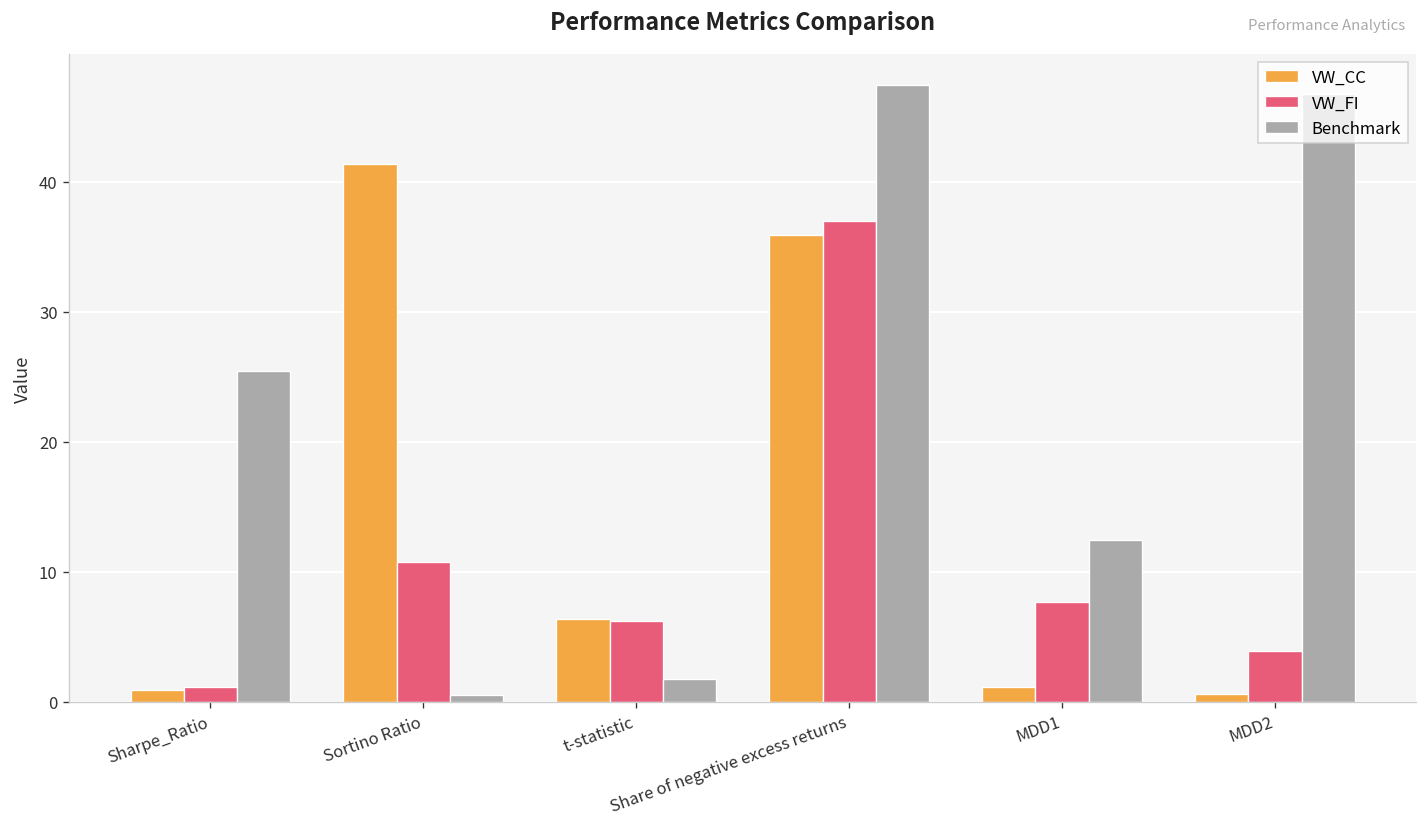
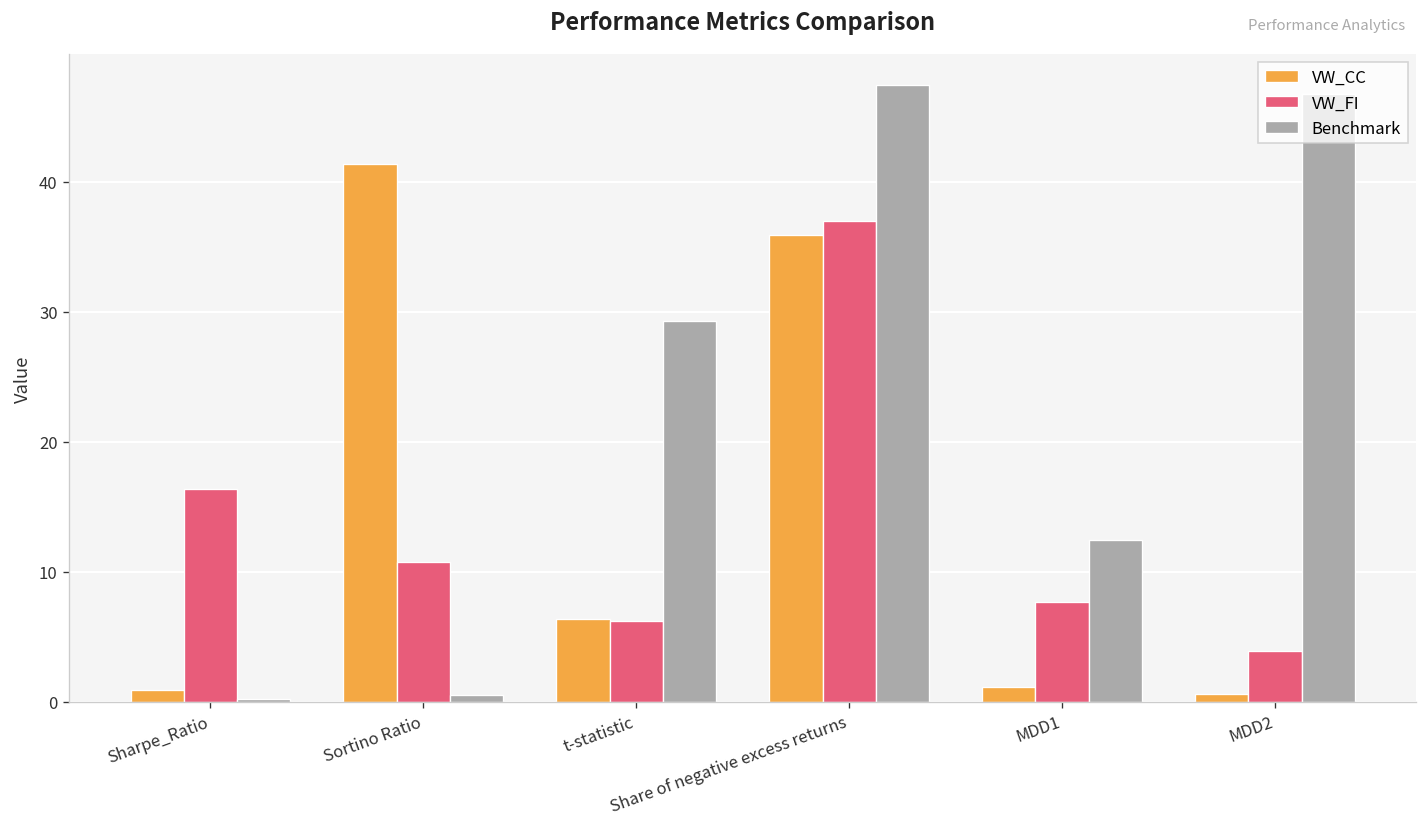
  {
    "VW_CC": {
      "Sharpe_Ratio": 0.9,
      "Sortino Ratio": 41.4,
      "t-statistic": 6.3,
      "Share of negative excess returns": 35.9,
      "MDD1": 1.1,
      "MDD2": 0.6
    },
    "VW_FI": {
-     "Sharpe_Ratio": 1.2,
+     "Sharpe_Ratio": 16.3,
      "Sortino Ratio": 10.8,
      "t-statistic": 6.2,
      "Share of negative excess returns": 37.0,
      "MDD1": 7.7,
      "MDD2": 3.9
    },
    "Benchmark": {
-     "Sharpe_Ratio": 25.5,
+     "Sharpe_Ratio": 0.2,
      "Sortino Ratio": 0.5,
-     "t-statistic": 1.8,
+     "t-statistic": 29.3,
      "Share of negative excess returns": 47.4,
      "MDD1": 12.4
    }
  }
